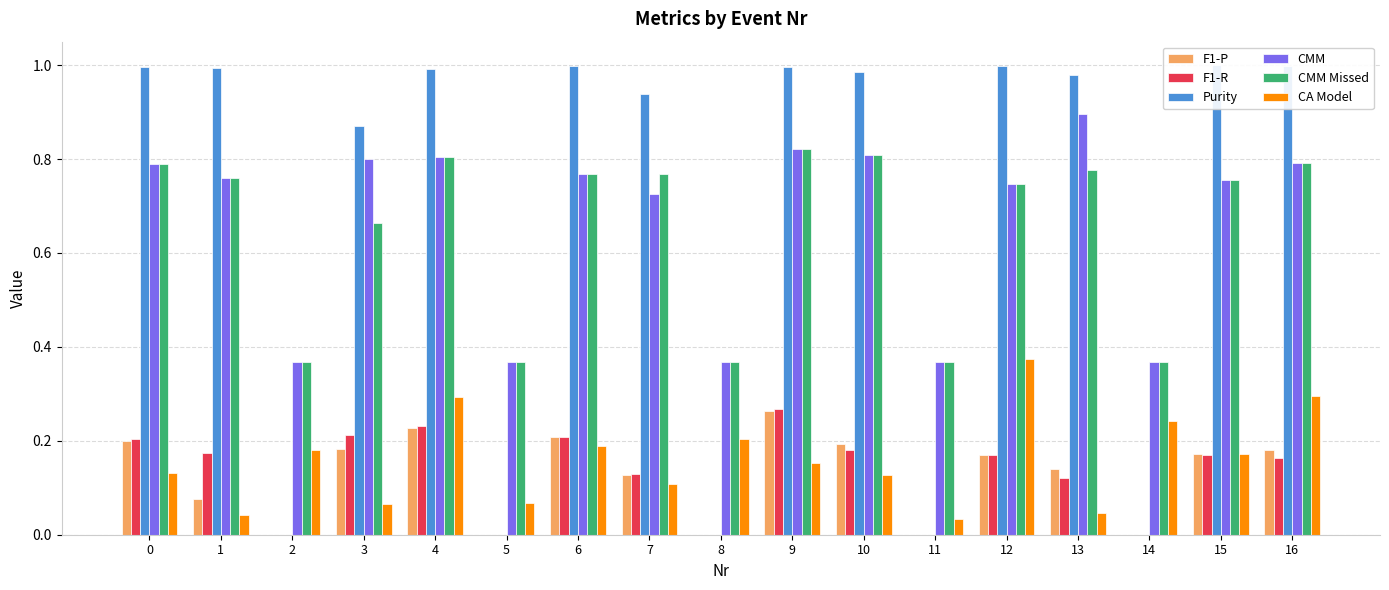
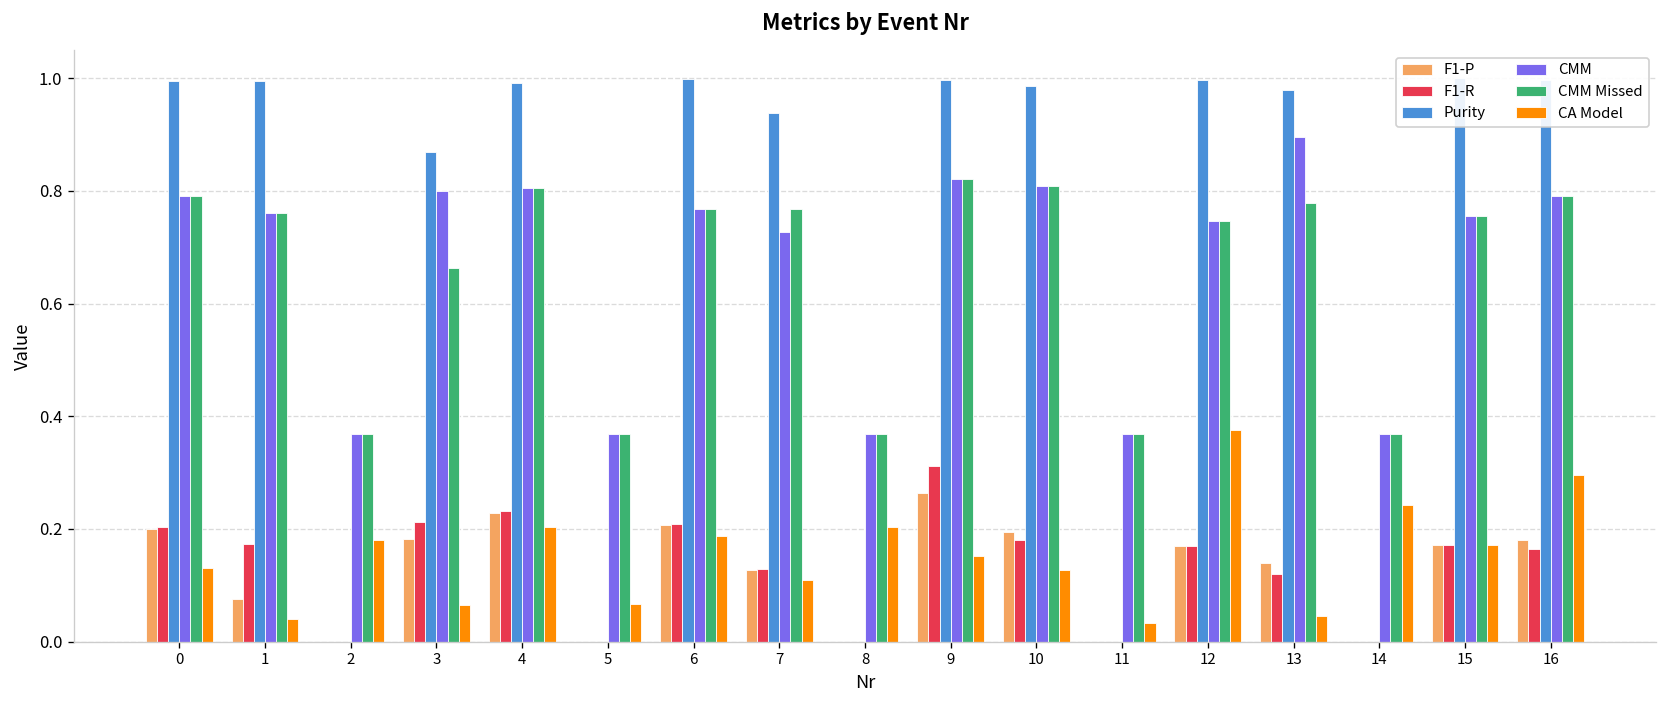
  {
    "F1-P": {
      "0": 0.20,
      "1": 0.08,
      "2": 0.00,
      "3": 0.18,
      "4": 0.23,
      "5": 0.00,
      "6": 0.21,
      "7": 0.13,
      "8": 0.00,
      "9": 0.26,
      "10": 0.19,
      "11": 0.00,
      "12": 0.17,
      "13": 0.14,
      "14": 0.00,
      "15": 0.17,
      "16": 0.18
    },
    "F1-R": {
      "0": 0.20,
      "1": 0.17,
      "2": 0.00,
      "3": 0.21,
      "4": 0.23,
      "5": 0.00,
      "6": 0.21,
      "7": 0.13,
      "8": 0.00,
-     "9": 0.27,
+     "9": 0.31,
      "10": 0.18,
      "11": 0.00,
      "12": 0.17,
      "13": 0.12,
      "14": 0.00,
      "15": 0.17,
      "16": 0.16
    },
    "Purity": {
      "0": 1.00,
      "1": 0.99,
      "2": 0.00,
      "3": 0.87,
      "4": 0.99,
      "5": 0.00,
      "6": 1.00,
      "7": 0.94,
      "8": 0.00,
      "9": 1.00,
      "10": 0.99,
      "11": 0.00,
      "12": 1.00,
      "13": 0.98,
      "14": 0.00
    },
    "CMM": {
      "0": 0.79,
      "1": 0.76,
      "2": 0.37,
      "3": 0.80,
      "4": 0.80,
      "5": 0.37,
      "6": 0.77,
      "7": 0.73,
      "8": 0.37,
      "9": 0.82,
      "10": 0.81,
      "11": 0.37,
      "12": 0.75,
      "13": 0.90,
      "14": 0.37,
      "15": 0.76,
      "16": 0.79
    },
    "CMM Missed": {
      "0": 0.79,
      "1": 0.76,
      "2": 0.37,
      "3": 0.66,
      "4": 0.80,
      "5": 0.37,
      "6": 0.77,
      "7": 0.77,
      "8": 0.37,
      "9": 0.82,
      "10": 0.81,
      "11": 0.37,
      "12": 0.75,
      "13": 0.78,
      "14": 0.37,
      "15": 0.76,
      "16": 0.79
    },
    "CA Model": {
      "0": 0.13,
      "1": 0.04,
      "2": 0.18,
      "3": 0.06,
-     "4": 0.29,
+     "4": 0.20,
      "5": 0.07,
      "6": 0.19,
      "7": 0.11,
      "8": 0.20,
      "9": 0.15,
      "10": 0.13,
      "11": 0.03,
      "12": 0.38,
      "13": 0.05,
      "14": 0.24,
      "15": 0.17,
      "16": 0.30
    }
  }
